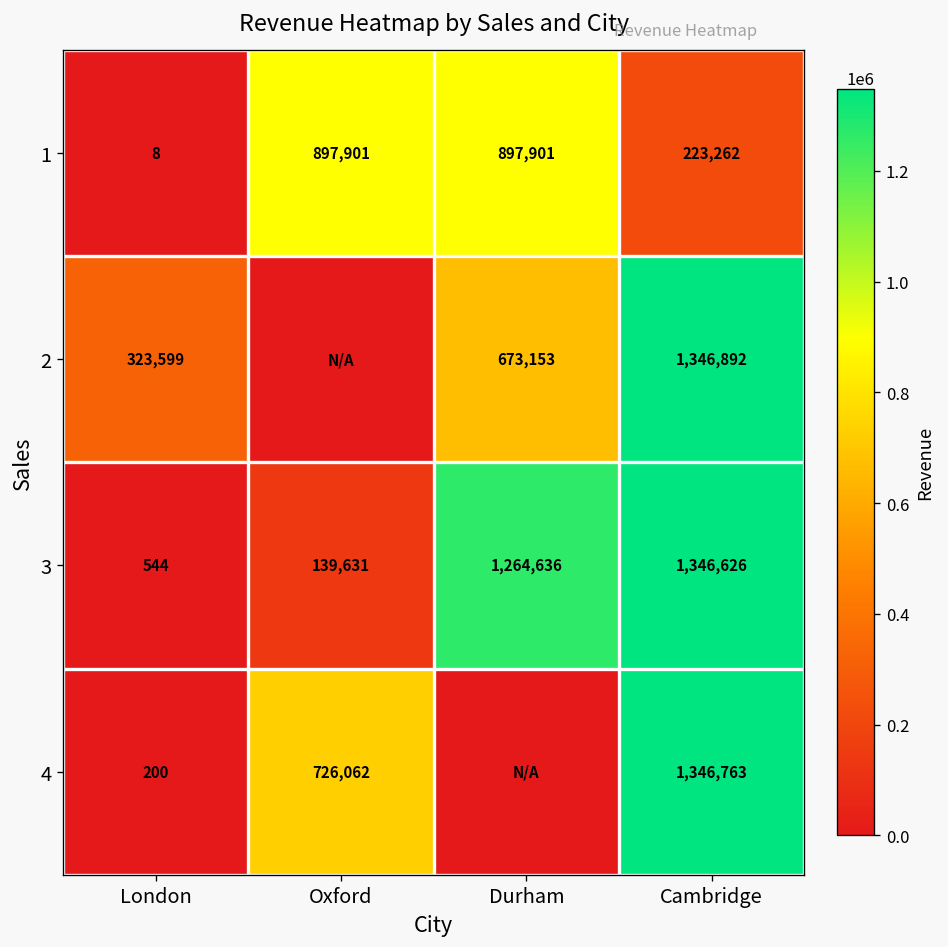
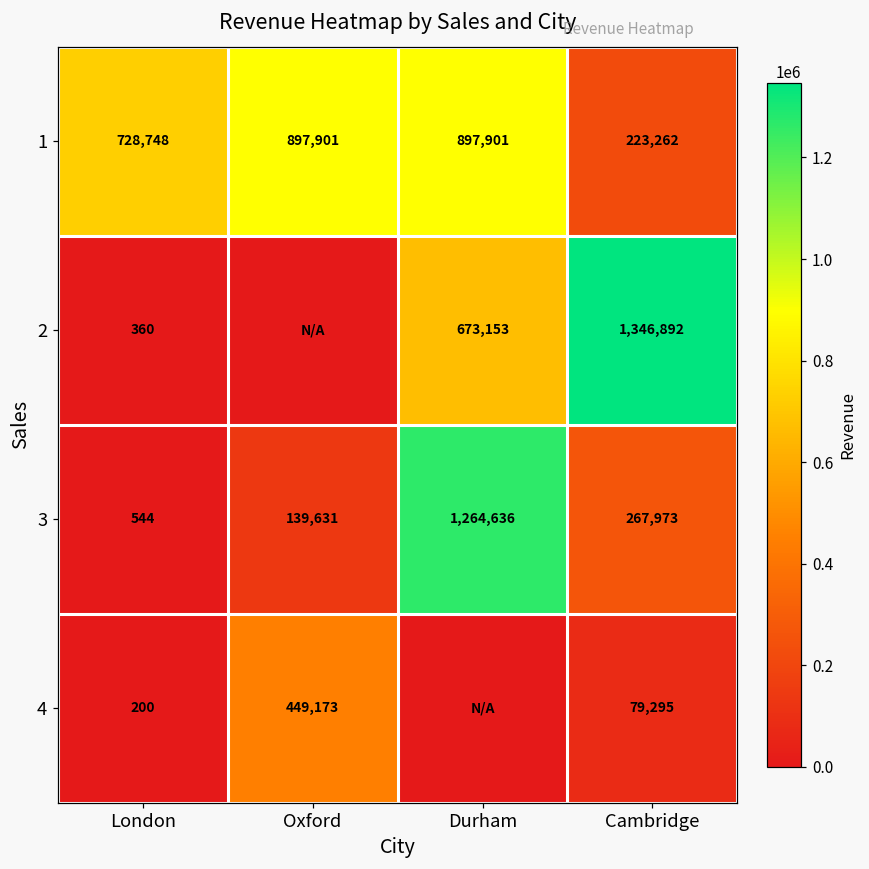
  {
    "1": {
-     "London": "8",
+     "London": "728,748",
      "Oxford": "897,901",
      "Durham": "897,901",
      "Cambridge": "223,262"
    },
    "2": {
-     "London": "323,599",
+     "London": "360",
      "Durham": "673,153",
      "Cambridge": "1,346,892"
    },
    "3": {
      "London": "544",
      "Oxford": "139,631",
      "Durham": "1,264,636",
-     "Cambridge": "1,346,626"
+     "Cambridge": "267,973"
    },
    "4": {
      "London": "200",
-     "Oxford": "726,062",
-     "Cambridge": "1,346,763"
+     "Oxford": "449,173",
+     "Cambridge": "79,295"
    }
  }
